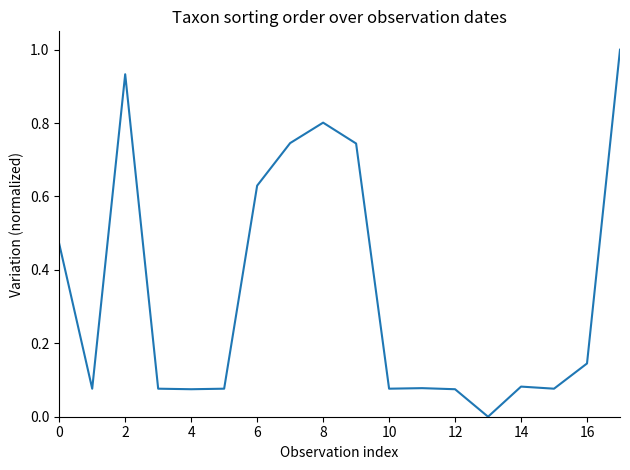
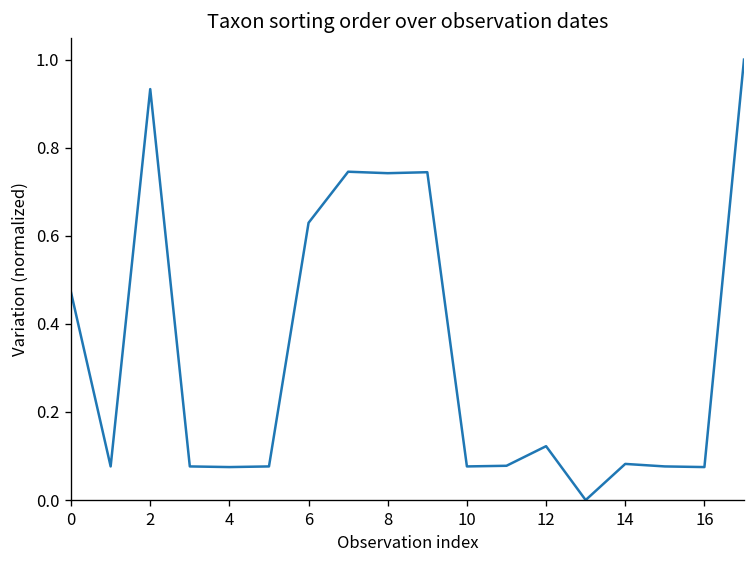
  {
    "0": 0.47,
    "2": 0.93,
    "4": 0.07,
    "6": 0.63,
-   "8": 0.80,
+   "8": 0.74,
    "10": 0.08,
-   "12": 0.07,
+   "12": 0.12,
    "14": 0.08,
-   "16": 0.15
+   "16": 0.07
  }
